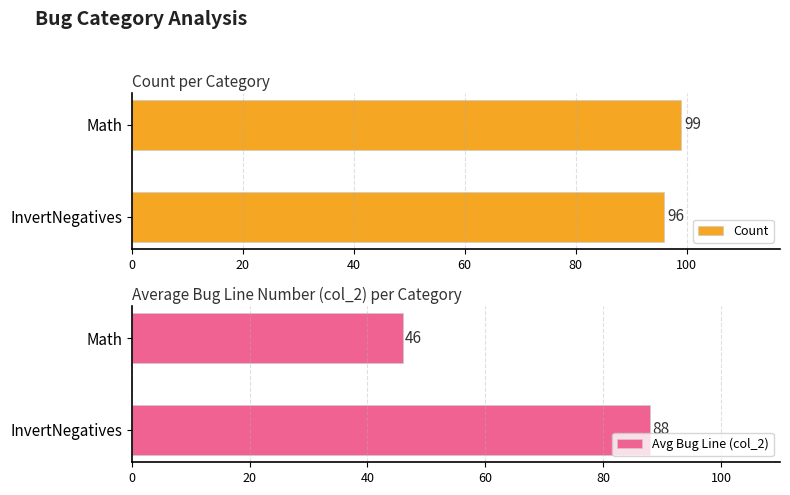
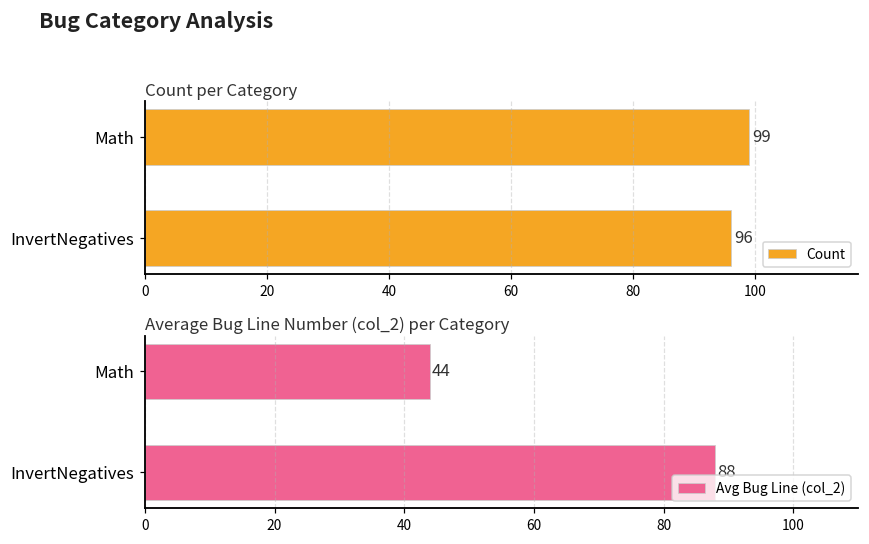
  {
    "Count per Category": {
      "Math": 99,
      "InvertNegatives": 96
    },
    "Average Bug Line Number (col_2) per Category": {
-     "Math": 46
+     "Math": 44
    }
  }
